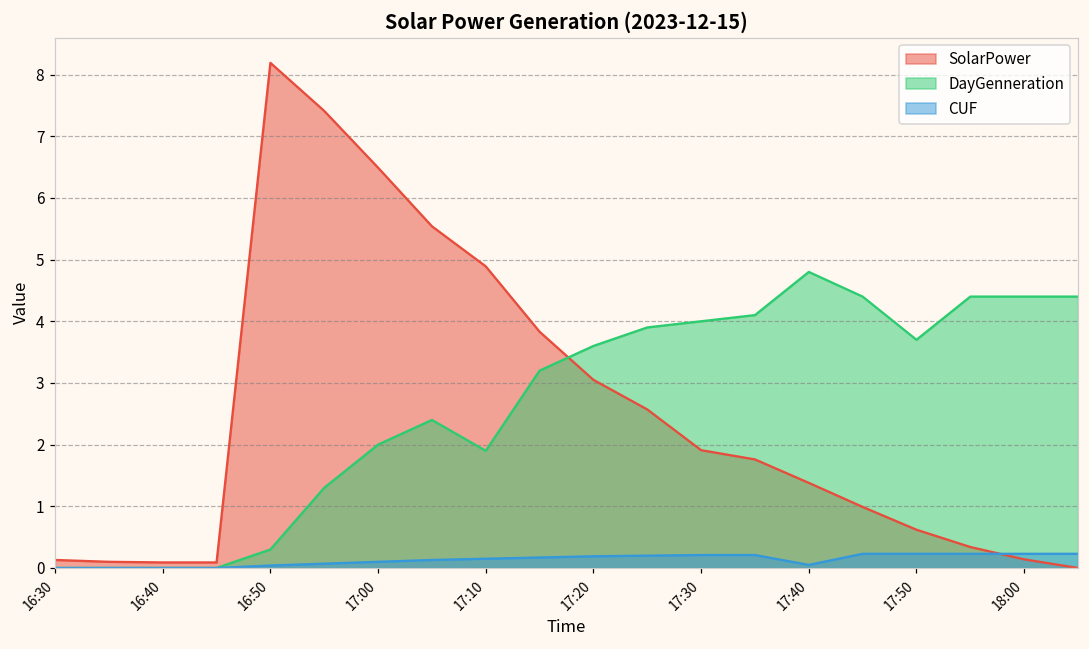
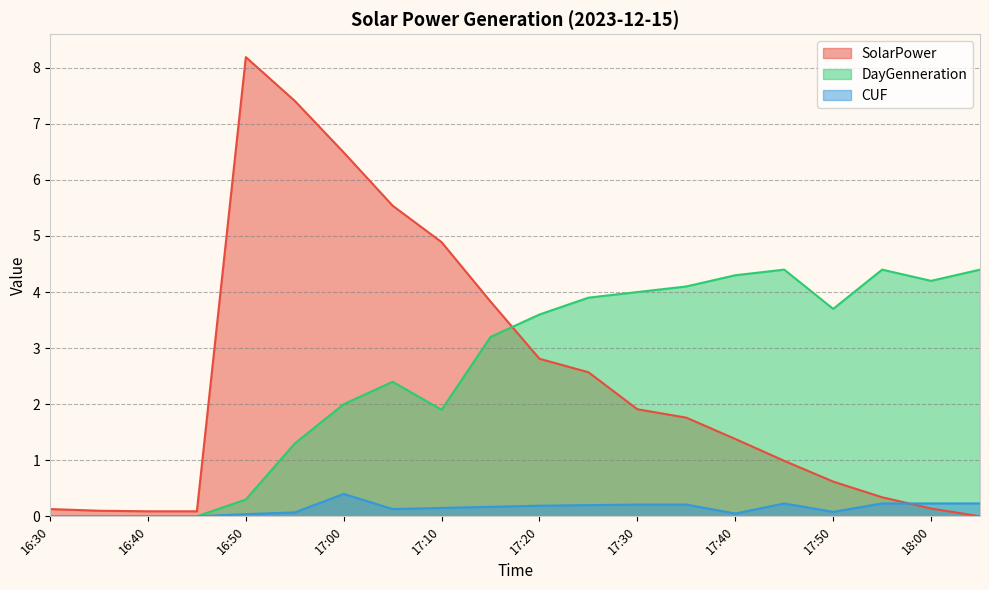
  {
    "SolarPower": {
      "16:30": 0.1,
      "16:40": 0.1,
      "16:50": 8.2,
      "17:00": 6.5,
      "17:10": 4.9,
-     "17:20": 3.1,
+     "17:20": 2.8,
      "17:30": 1.9,
      "17:40": 1.4,
      "17:50": 0.6,
      "18:00": 0.1
    },
    "DayGenneration": {
      "16:50": 0.3,
      "17:00": 2.0,
      "17:10": 1.9,
      "17:20": 3.6,
      "17:30": 4.0,
-     "17:40": 4.8,
+     "17:40": 4.3,
      "17:50": 3.7,
-     "18:00": 4.4
+     "18:00": 4.2
    },
    "CUF": {
      "16:50": 0.0,
-     "17:00": 0.1,
+     "17:00": 0.4,
      "17:10": 0.2,
      "17:20": 0.2,
      "17:30": 0.2,
      "17:40": 0.1,
-     "17:50": 0.2,
+     "17:50": 0.1,
      "18:00": 0.2
    }
  }
